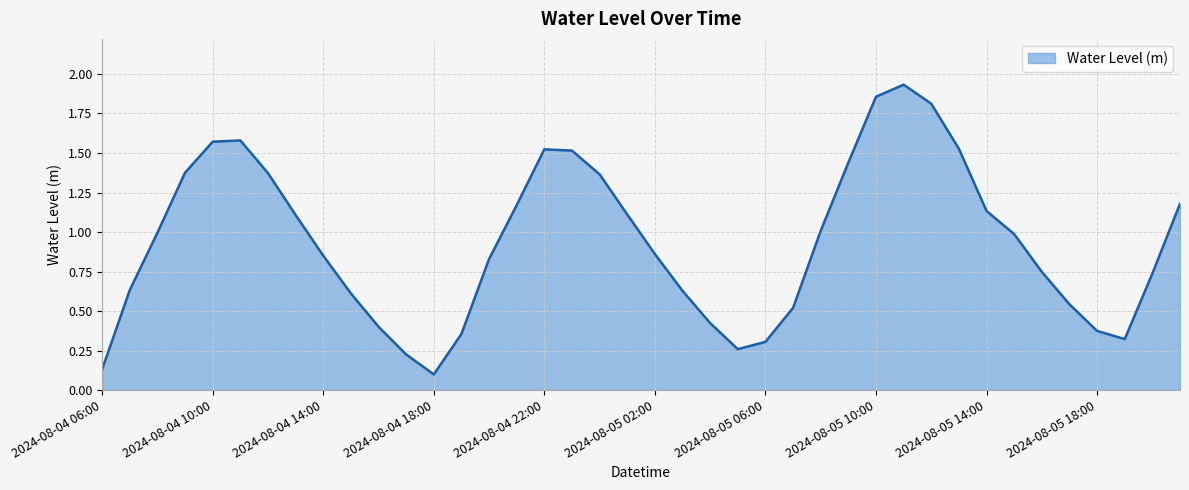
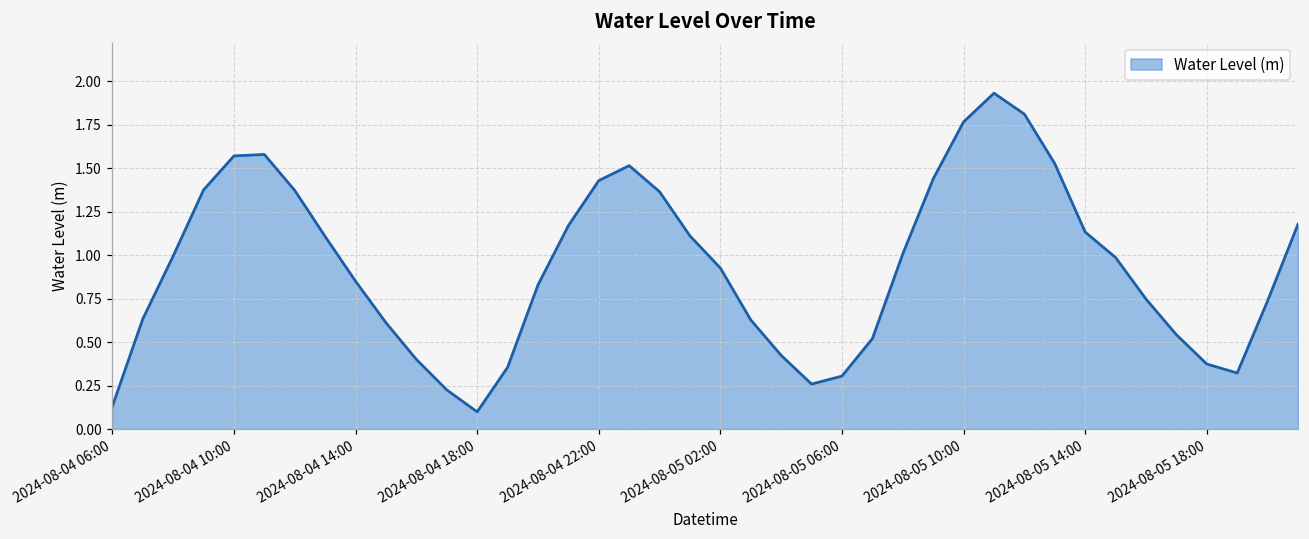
  {
    "2024-08-04 06:00": 0.13,
    "2024-08-04 10:00": 1.57,
    "2024-08-04 14:00": 0.85,
    "2024-08-04 18:00": 0.10,
-   "2024-08-04 22:00": 1.52,
-   "2024-08-05 02:00": 0.86,
+   "2024-08-04 22:00": 1.43,
+   "2024-08-05 02:00": 0.93,
    "2024-08-05 06:00": 0.30,
-   "2024-08-05 10:00": 1.86,
+   "2024-08-05 10:00": 1.77,
    "2024-08-05 14:00": 1.13,
    "2024-08-05 18:00": 0.37
  }
